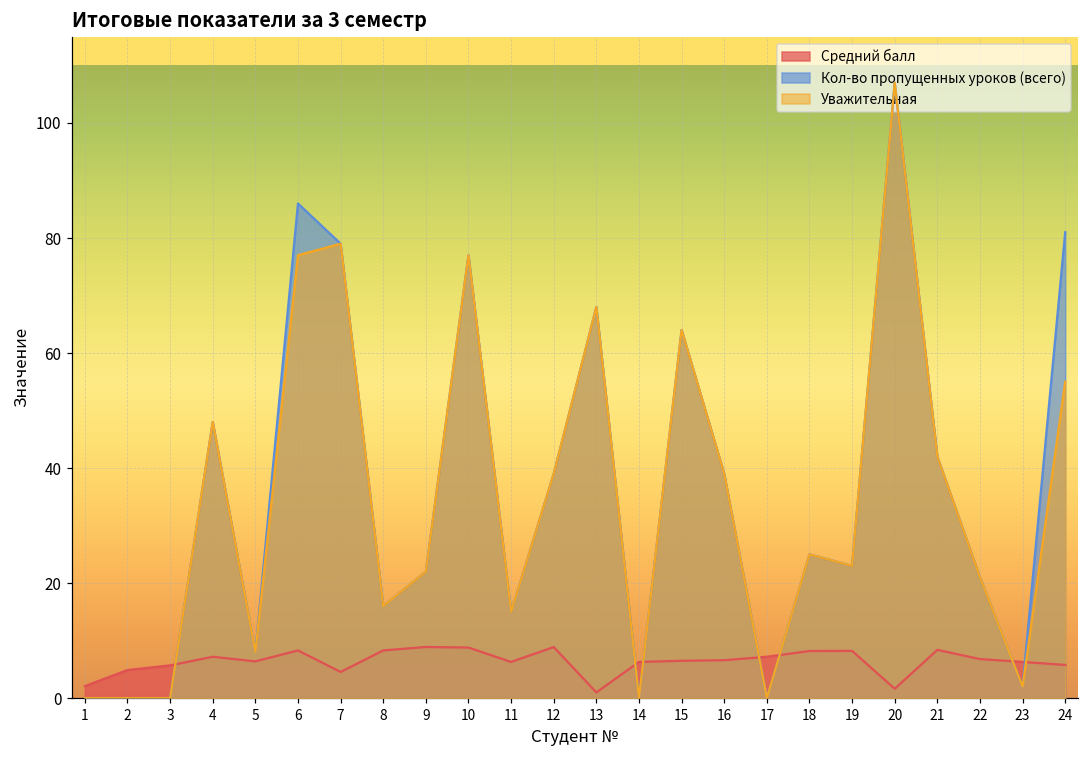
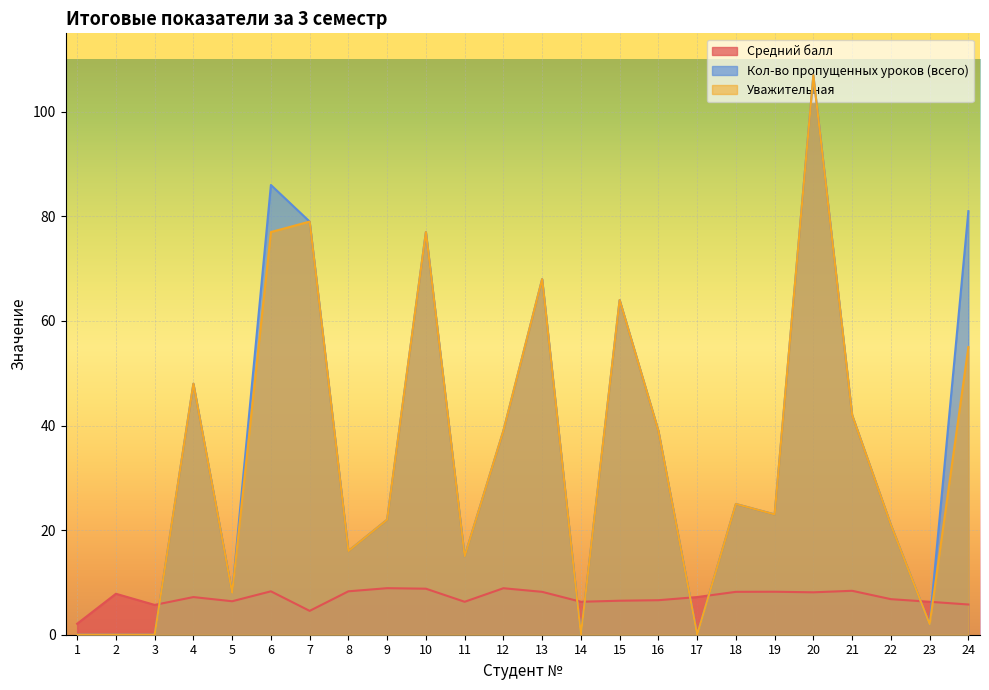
  {
    "Средний балл": {
      "1": 2,
-     "2": 5,
+     "2": 8,
      "3": 6,
      "4": 7,
      "5": 6,
      "6": 8,
      "7": 5,
      "8": 8,
      "9": 9,
      "10": 9,
      "11": 6,
      "12": 9,
-     "13": 1,
+     "13": 8,
      "14": 6,
      "15": 7,
      "16": 7,
      "17": 7,
      "18": 8,
      "19": 8,
-     "20": 2,
+     "20": 8,
      "21": 8,
      "22": 7,
      "23": 6,
      "24": 6
    },
    "Кол-во пропущенных уроков (всего)": {
      "6": 86,
      "24": 81
    },
    "Уважительная": {
      "6": 77,
      "24": 55
    }
  }
